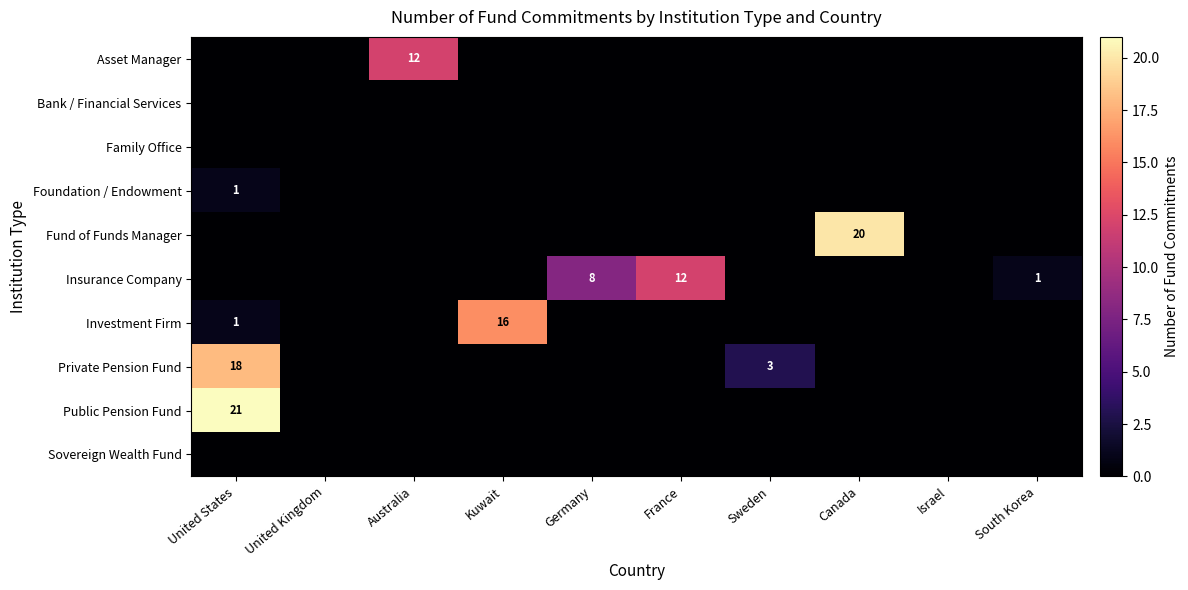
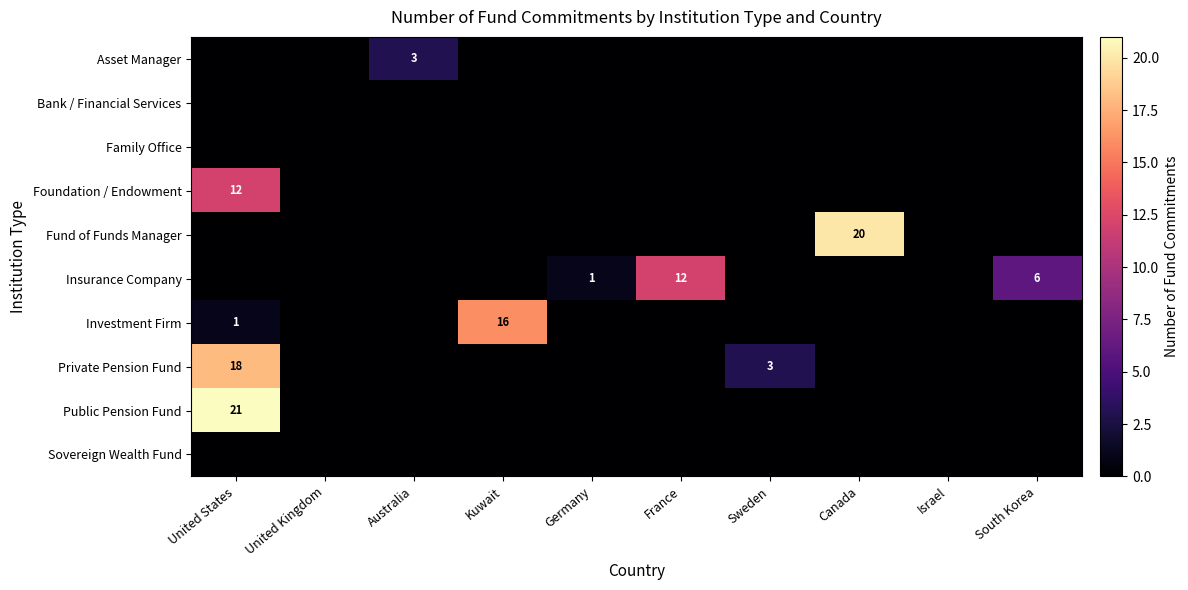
  {
    "Asset Manager": {
-     "Australia": 12
+     "Australia": 3
    },
    "Foundation / Endowment": {
-     "United States": 1
+     "United States": 12
    },
    "Fund of Funds Manager": {
      "Canada": 20
    },
    "Insurance Company": {
-     "Germany": 8,
+     "Germany": 1,
      "France": 12,
-     "South Korea": 1
+     "South Korea": 6
    },
    "Investment Firm": {
      "United States": 1,
      "Kuwait": 16
    },
    "Private Pension Fund": {
      "United States": 18,
      "Sweden": 3
    },
    "Public Pension Fund": {
      "United States": 21
    }
  }
